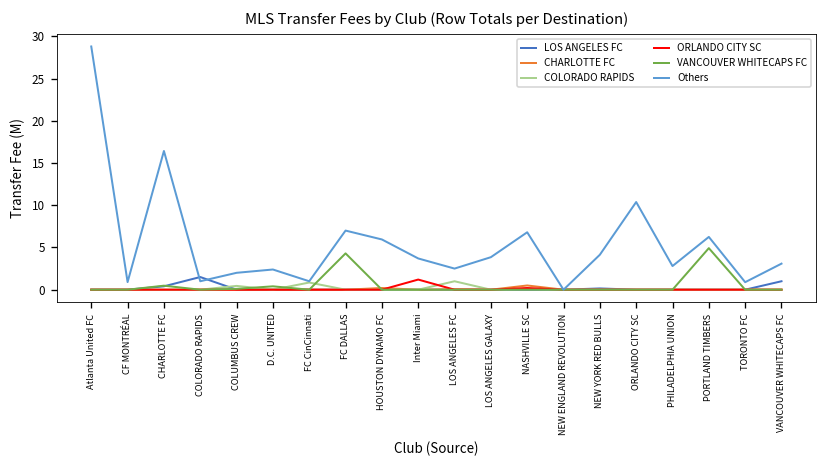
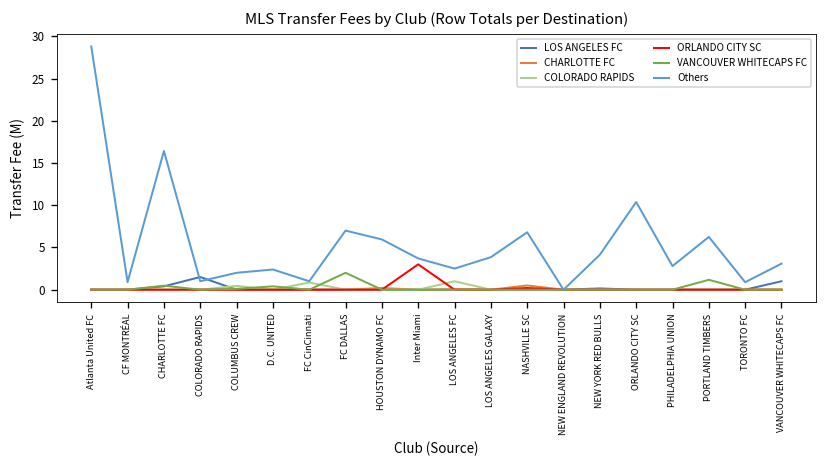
  {
    "COLORADO RAPIDS": {
      "LOS ANGELES FC": 1
    },
    "ORLANDO CITY SC": {
-     "Inter Miami": 1
+     "Inter Miami": 3
    },
    "VANCOUVER WHITECAPS FC": {
      "D.C. UNITED": 0,
-     "FC DALLAS": 4,
-     "PORTLAND TIMBERS": 5
+     "FC DALLAS": 2,
+     "PORTLAND TIMBERS": 1
    }
  }
